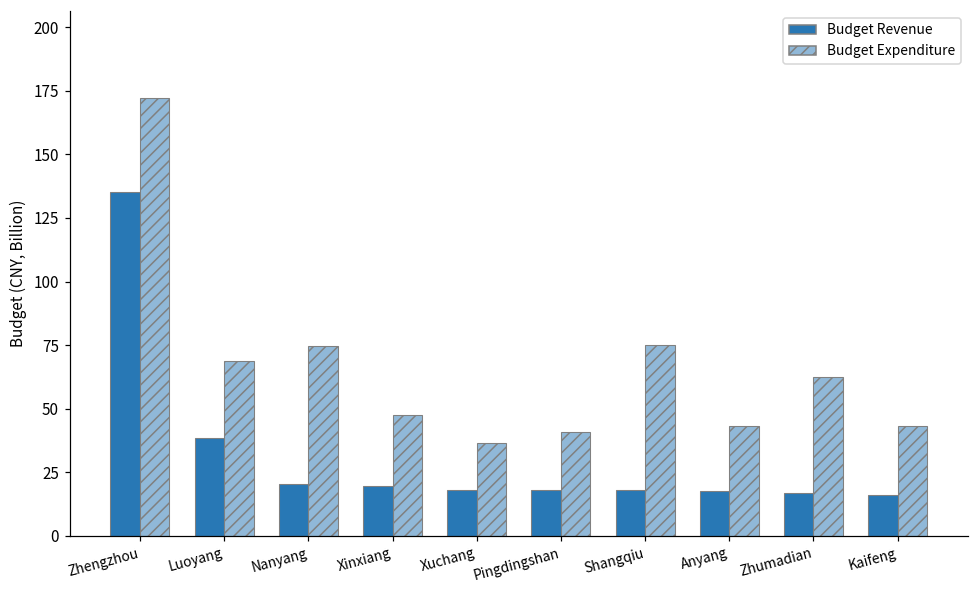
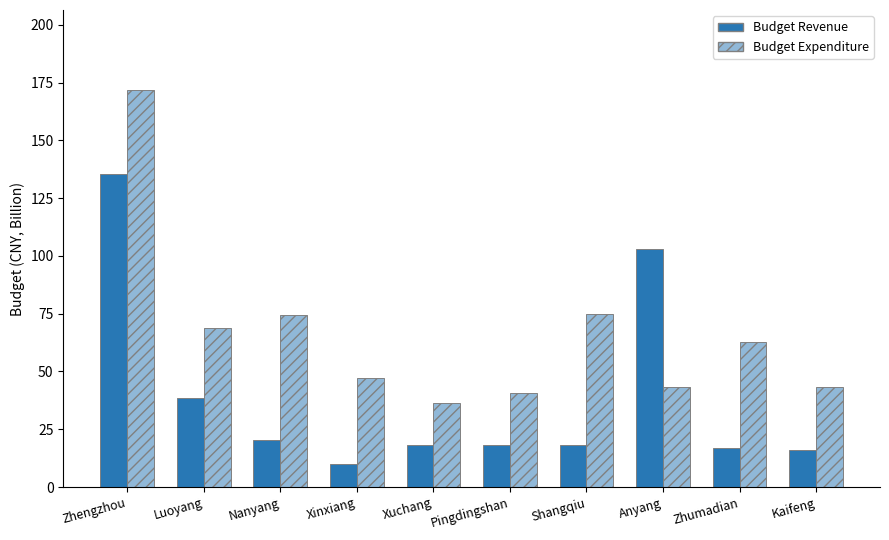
  {
    "Budget Revenue": {
      "Zhengzhou": 135,
      "Luoyang": 38,
      "Nanyang": 20,
-     "Xinxiang": 19,
+     "Xinxiang": 10,
      "Xuchang": 18,
      "Pingdingshan": 18,
      "Shangqiu": 18,
-     "Anyang": 17,
+     "Anyang": 103,
      "Zhumadian": 17,
      "Kaifeng": 16
    },
    "Budget Expenditure": {
      "Zhengzhou": 172,
      "Luoyang": 69,
      "Nanyang": 74,
      "Xinxiang": 47,
      "Xuchang": 36,
      "Pingdingshan": 41,
      "Shangqiu": 75,
      "Anyang": 43,
      "Zhumadian": 63,
      "Kaifeng": 43
    }
  }
